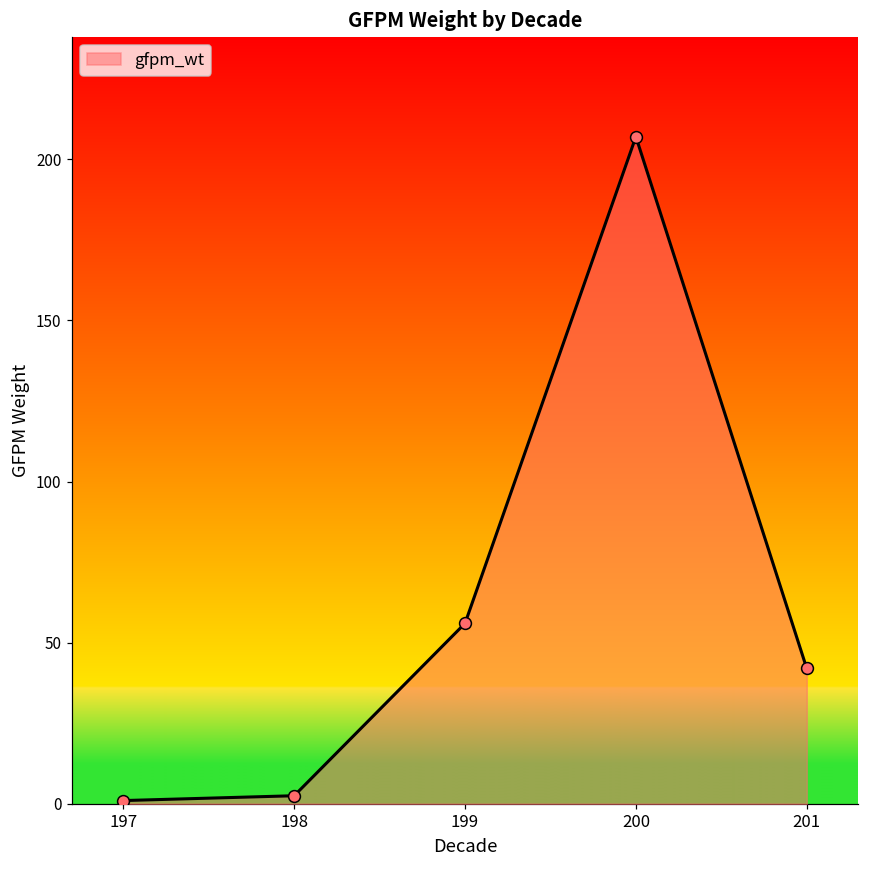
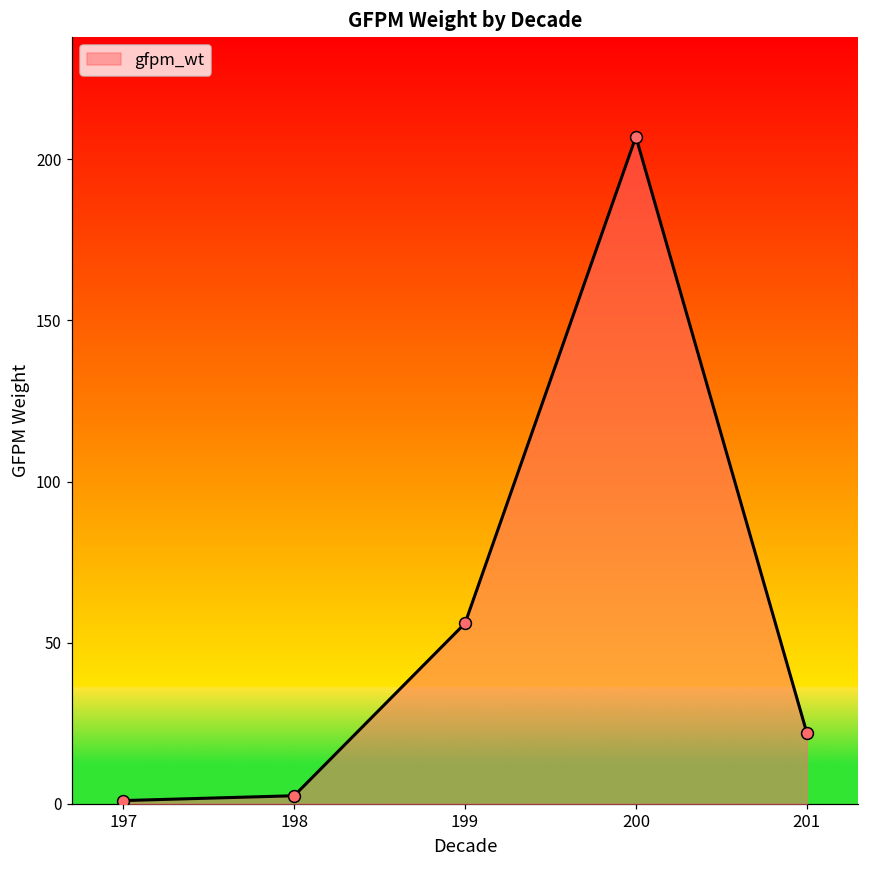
  {
    "197": 1,
    "198": 3,
    "199": 56,
    "200": 207,
-   "201": 42
+   "201": 22
  }
